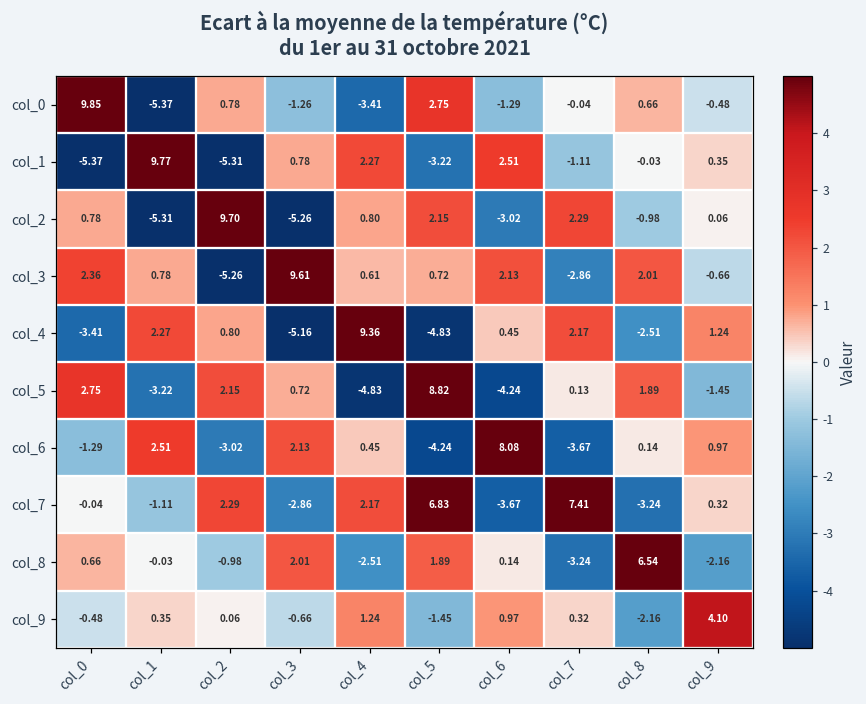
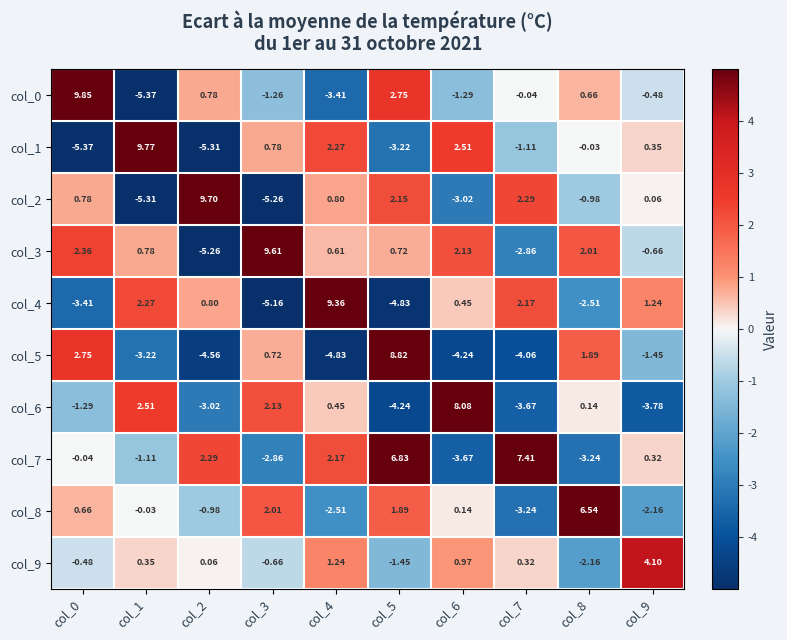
  {
    "col_0": {
      "col_0": 9.85,
      "col_1": -5.37,
      "col_2": 0.78,
      "col_3": -1.26,
      "col_4": -3.41,
      "col_5": 2.75,
      "col_6": -1.29,
      "col_7": -0.04,
      "col_8": 0.66,
      "col_9": -0.48
    },
    "col_1": {
      "col_0": -5.37,
      "col_1": 9.77,
      "col_2": -5.31,
      "col_3": 0.78,
      "col_4": 2.27,
      "col_5": -3.22,
      "col_6": 2.51,
      "col_7": -1.11,
      "col_8": -0.03,
      "col_9": 0.35
    },
    "col_2": {
      "col_0": 0.78,
      "col_1": -5.31,
      "col_2": 9.70,
      "col_3": -5.26,
      "col_4": 0.80,
      "col_5": 2.15,
      "col_6": -3.02,
      "col_7": 2.29,
      "col_8": -0.98,
      "col_9": 0.06
    },
    "col_3": {
      "col_0": 2.36,
      "col_1": 0.78,
      "col_2": -5.26,
      "col_3": 9.61,
      "col_4": 0.61,
      "col_5": 0.72,
      "col_6": 2.13,
      "col_7": -2.86,
      "col_8": 2.01,
      "col_9": -0.66
    },
    "col_4": {
      "col_0": -3.41,
      "col_1": 2.27,
      "col_2": 0.80,
      "col_3": -5.16,
      "col_4": 9.36,
      "col_5": -4.83,
      "col_6": 0.45,
      "col_7": 2.17,
      "col_8": -2.51,
      "col_9": 1.24
    },
    "col_5": {
      "col_0": 2.75,
      "col_1": -3.22,
-     "col_2": 2.15,
+     "col_2": -4.56,
      "col_3": 0.72,
      "col_4": -4.83,
      "col_5": 8.82,
      "col_6": -4.24,
-     "col_7": 0.13,
+     "col_7": -4.06,
      "col_8": 1.89,
      "col_9": -1.45
    },
    "col_6": {
      "col_0": -1.29,
      "col_1": 2.51,
      "col_2": -3.02,
      "col_3": 2.13,
      "col_4": 0.45,
      "col_5": -4.24,
      "col_6": 8.08,
      "col_7": -3.67,
      "col_8": 0.14,
-     "col_9": 0.97
+     "col_9": -3.78
    },
    "col_7": {
      "col_0": -0.04,
      "col_1": -1.11,
      "col_2": 2.29,
      "col_3": -2.86,
      "col_4": 2.17,
      "col_5": 6.83,
      "col_6": -3.67,
      "col_7": 7.41,
      "col_8": -3.24,
      "col_9": 0.32
    },
    "col_8": {
      "col_0": 0.66,
      "col_1": -0.03,
      "col_2": -0.98,
      "col_3": 2.01,
      "col_4": -2.51,
      "col_5": 1.89,
      "col_6": 0.14,
      "col_7": -3.24,
      "col_8": 6.54,
      "col_9": -2.16
    },
    "col_9": {
      "col_0": -0.48,
      "col_1": 0.35,
      "col_2": 0.06,
      "col_3": -0.66,
      "col_4": 1.24,
      "col_5": -1.45,
      "col_6": 0.97,
      "col_7": 0.32,
      "col_8": -2.16,
      "col_9": 4.10
    }
  }
